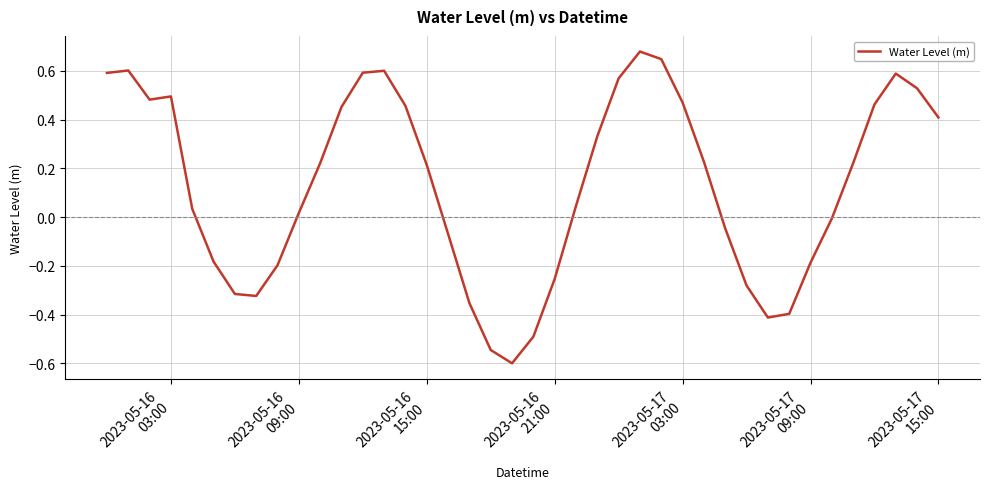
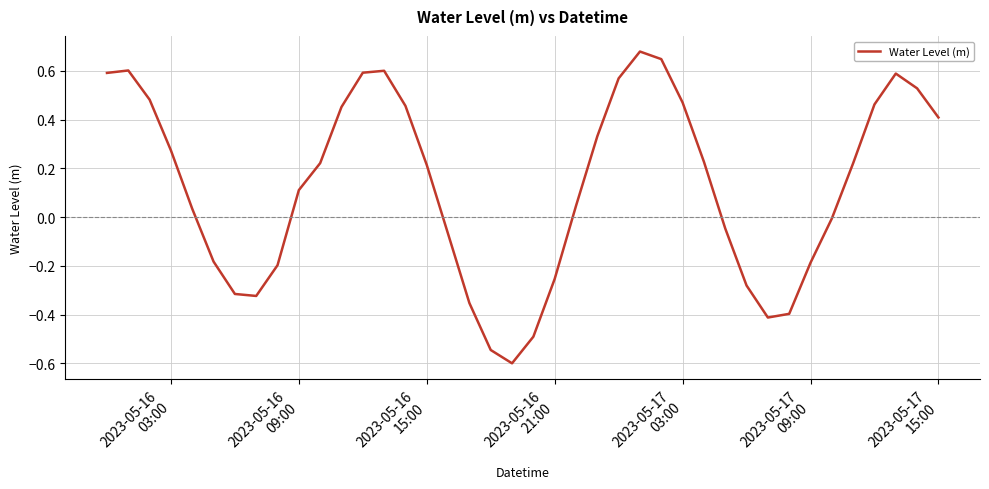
  {
-   "2023-05-16 03:00": 0.50,
-   "2023-05-16 09:00": 0.02,
+   "2023-05-16 03:00": 0.27,
+   "2023-05-16 09:00": 0.11,
    "2023-05-16 15:00": 0.21,
    "2023-05-16 21:00": -0.25,
    "2023-05-17 03:00": 0.47,
    "2023-05-17 09:00": -0.19,
    "2023-05-17 15:00": 0.41
  }
